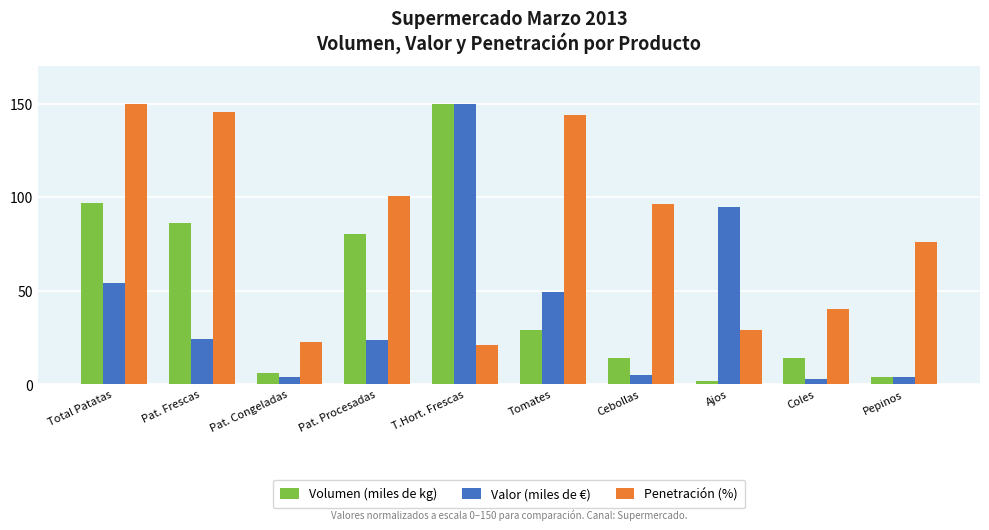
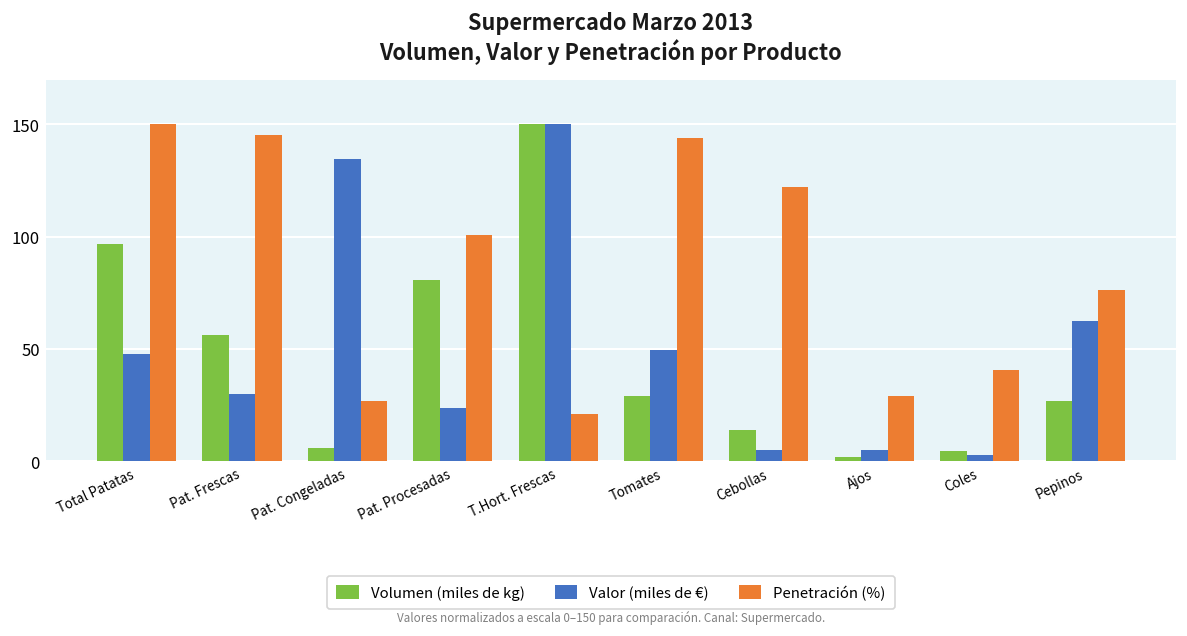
  {
    "Volumen (miles de kg)": {
      "Total Patatas": 97,
-     "Pat. Frescas": 86,
+     "Pat. Frescas": 56,
      "Pat. Congeladas": 6,
      "Pat. Procesadas": 81,
      "T.Hort. Frescas": 150,
      "Tomates": 29,
      "Cebollas": 14,
      "Ajos": 2,
-     "Coles": 14,
-     "Pepinos": 4
+     "Coles": 5,
+     "Pepinos": 27
    },
    "Valor (miles de €)": {
-     "Total Patatas": 54,
-     "Pat. Frescas": 24,
-     "Pat. Congeladas": 4,
+     "Total Patatas": 48,
+     "Pat. Frescas": 30,
+     "Pat. Congeladas": 135,
      "Pat. Procesadas": 24,
      "T.Hort. Frescas": 150,
      "Tomates": 49,
      "Cebollas": 5,
-     "Ajos": 95,
+     "Ajos": 5,
      "Coles": 3,
-     "Pepinos": 4
+     "Pepinos": 63
    },
    "Penetración (%)": {
      "Total Patatas": 150,
      "Pat. Frescas": 145,
-     "Pat. Congeladas": 22,
+     "Pat. Congeladas": 27,
      "Pat. Procesadas": 101,
      "T.Hort. Frescas": 21,
      "Tomates": 144,
-     "Cebollas": 96,
+     "Cebollas": 122,
      "Ajos": 29,
      "Coles": 40,
      "Pepinos": 76
    }
  }
